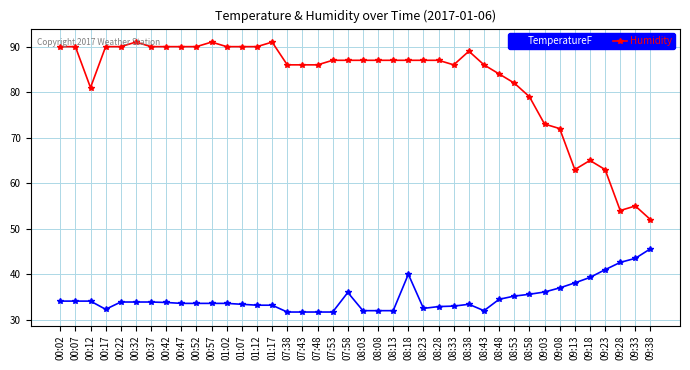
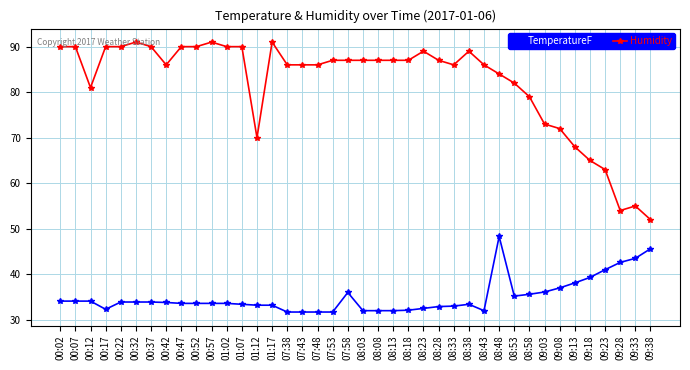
  {
    "TemperatureF": {
      "00:02": 34,
      "00:07": 34,
      "00:12": 34,
      "00:17": 32,
      "00:22": 34,
      "00:32": 34,
      "00:37": 34,
      "00:42": 34,
      "00:47": 34,
      "00:52": 34,
      "00:57": 34,
      "01:02": 34,
      "01:07": 33,
      "01:12": 33,
      "01:17": 33,
      "07:38": 32,
      "07:43": 32,
      "07:48": 32,
      "07:53": 32,
      "07:58": 36,
      "08:03": 32,
      "08:08": 32,
      "08:13": 32,
-     "08:18": 40,
+     "08:18": 32,
      "08:23": 33,
      "08:28": 33,
      "08:33": 33,
      "08:38": 33,
      "08:43": 32,
-     "08:48": 35,
+     "08:48": 48,
      "08:53": 35,
      "08:58": 36,
      "09:03": 36,
      "09:08": 37,
      "09:13": 38,
      "09:18": 39,
      "09:23": 41,
      "09:28": 43,
      "09:33": 44,
      "09:38": 46
    },
    "Humidity": {
      "00:12": 81,
-     "00:42": 90,
+     "00:42": 86,
      "00:47": 90,
      "00:52": 90,
      "00:57": 91,
      "01:02": 90,
      "01:07": 90,
-     "01:12": 90,
+     "01:12": 70,
      "01:17": 91,
      "07:38": 86,
      "07:43": 86,
      "07:48": 86,
      "07:53": 87,
      "07:58": 87,
      "08:03": 87,
      "08:08": 87,
      "08:13": 87,
      "08:18": 87,
-     "08:23": 87,
+     "08:23": 89,
      "08:28": 87,
      "08:33": 86,
      "08:38": 89,
      "08:43": 86,
      "08:48": 84,
      "08:53": 82,
      "08:58": 79,
      "09:03": 73,
      "09:08": 72,
-     "09:13": 63,
+     "09:13": 68,
      "09:18": 65,
      "09:23": 63,
      "09:28": 54,
      "09:33": 55,
      "09:38": 52
    }
  }
